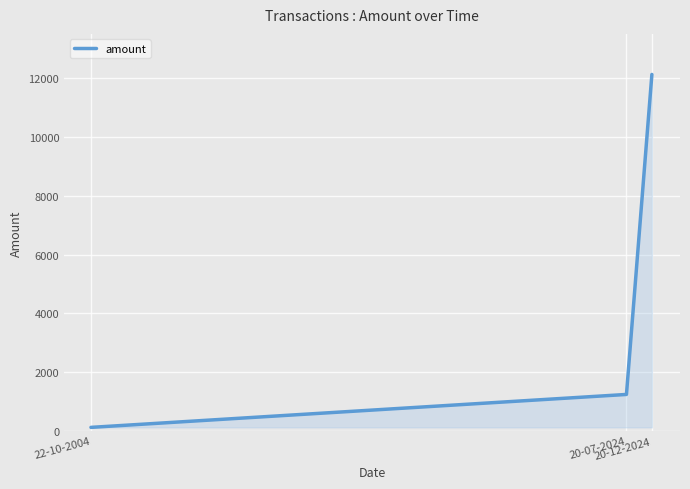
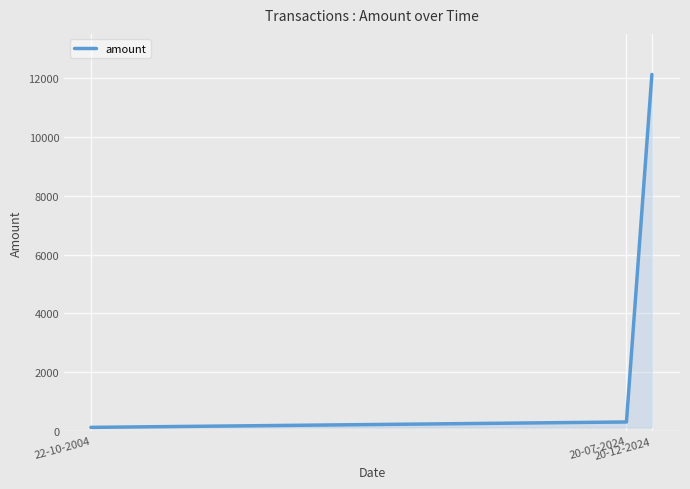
  {
    "22-10-2004": 100,
-   "20-07-2024": 1200,
+   "20-07-2024": 300,
    "20-12-2024": 12100
  }
